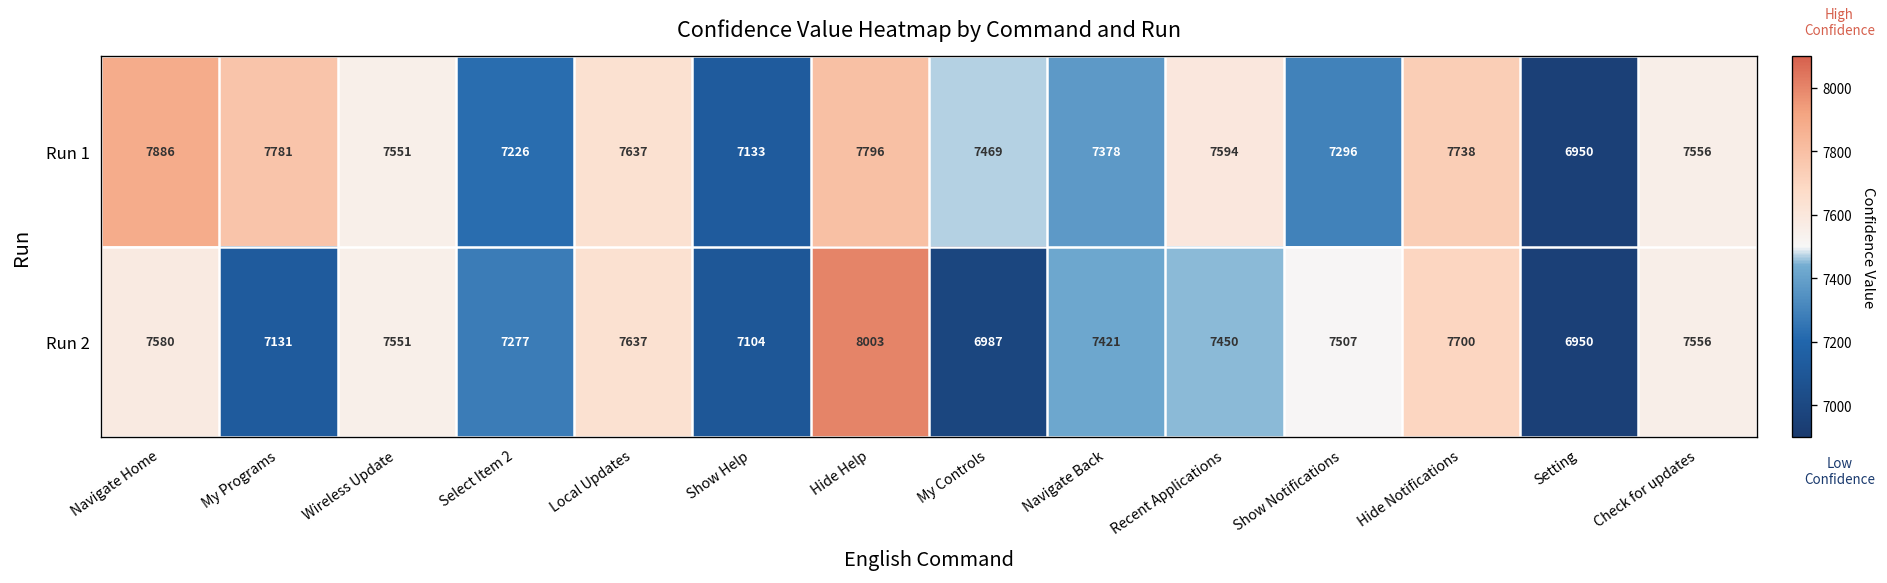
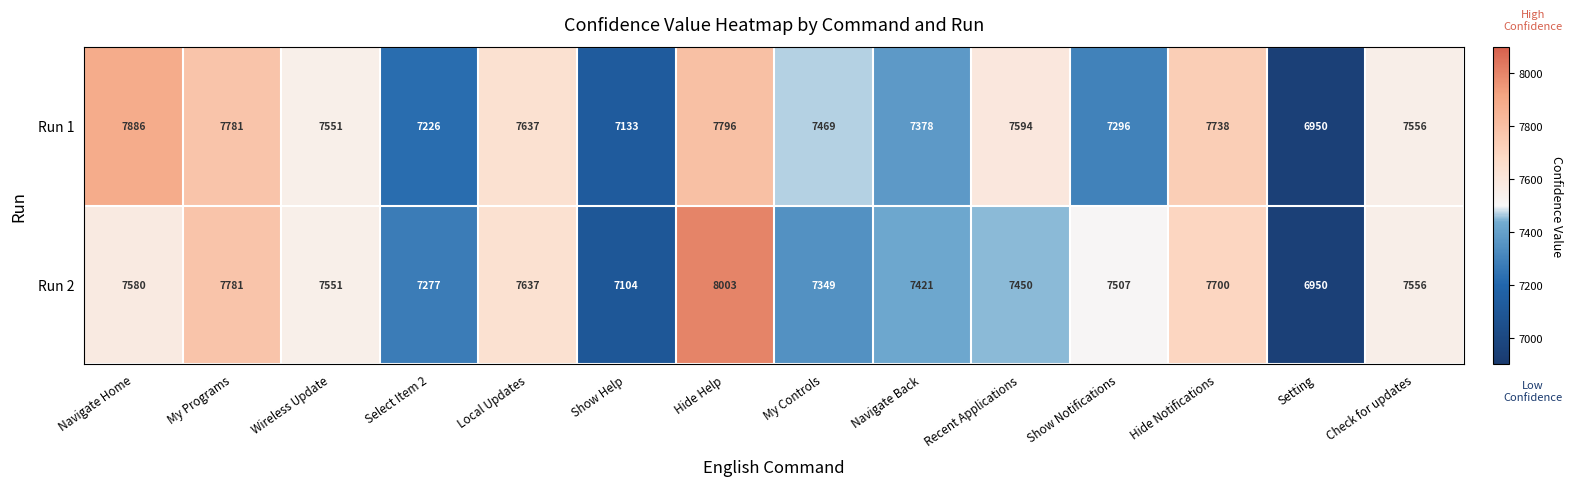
  {
    "Run 1": {
      "Navigate Home": 7886,
      "My Programs": 7781,
      "Wireless Update": 7551,
      "Select Item 2": 7226,
      "Local Updates": 7637,
      "Show Help": 7133,
      "Hide Help": 7796,
      "My Controls": 7469,
      "Navigate Back": 7378,
      "Recent Applications": 7594,
      "Show Notifications": 7296,
      "Hide Notifications": 7738,
      "Setting": 6950,
      "Check for updates": 7556
    },
    "Run 2": {
      "Navigate Home": 7580,
-     "My Programs": 7131,
+     "My Programs": 7781,
      "Wireless Update": 7551,
      "Select Item 2": 7277,
      "Local Updates": 7637,
      "Show Help": 7104,
      "Hide Help": 8003,
-     "My Controls": 6987,
+     "My Controls": 7349,
      "Navigate Back": 7421,
      "Recent Applications": 7450,
      "Show Notifications": 7507,
      "Hide Notifications": 7700,
      "Setting": 6950,
      "Check for updates": 7556
    }
  }
